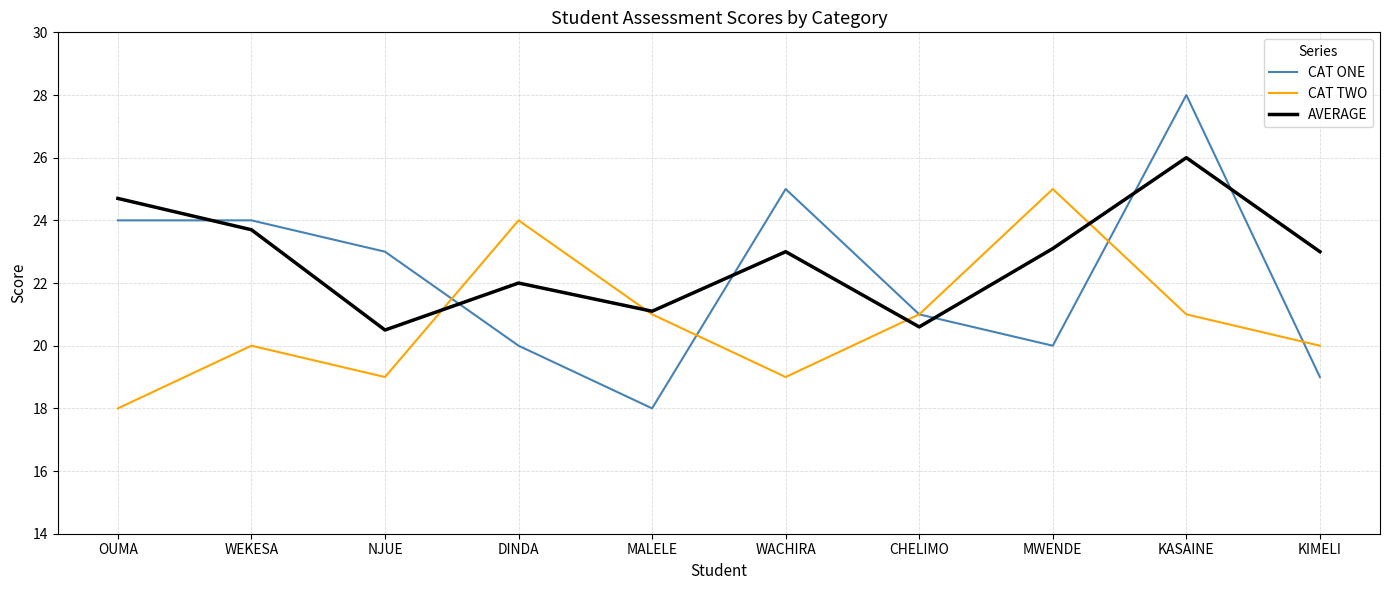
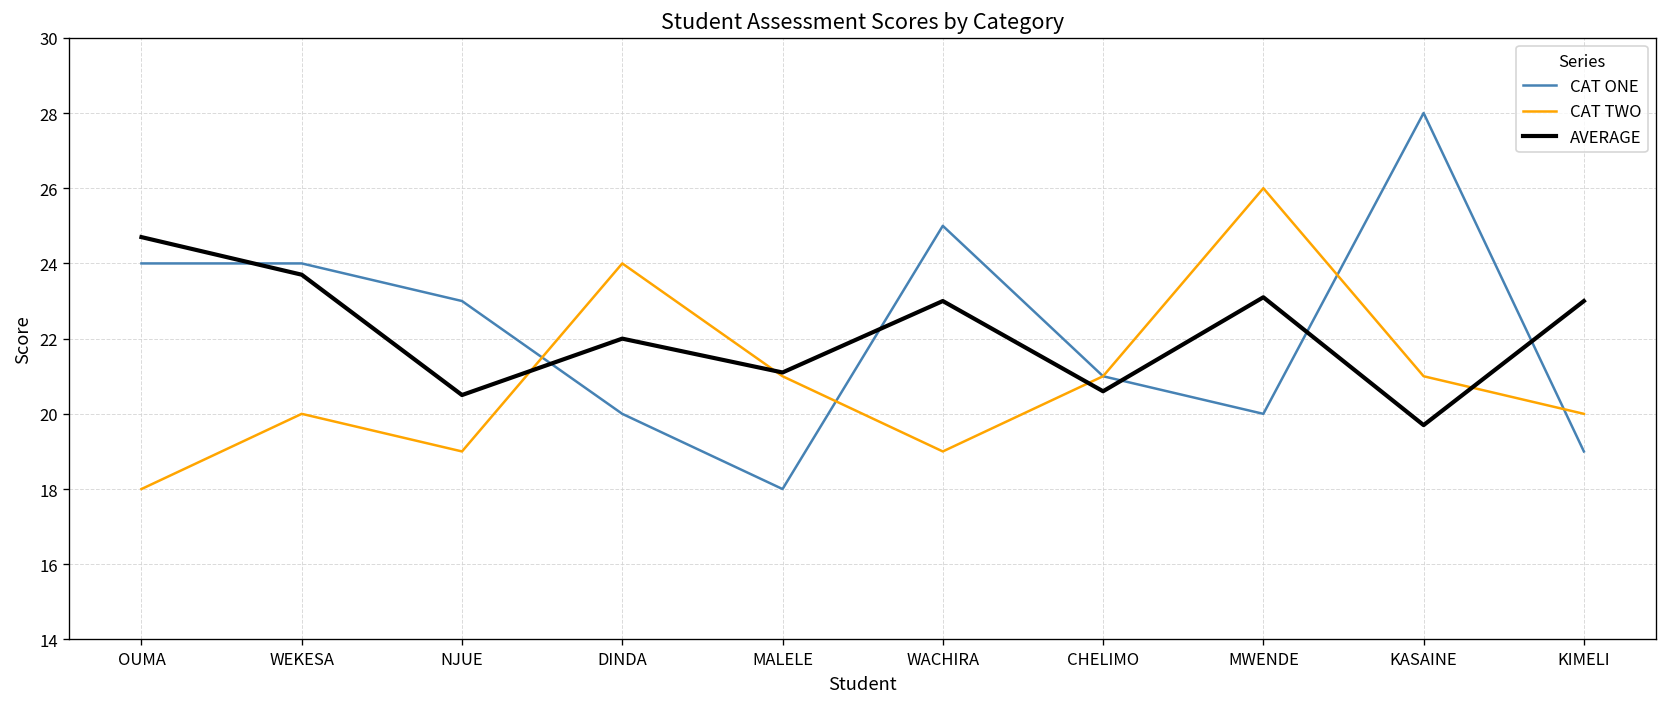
  {
    "CAT ONE": {
      "OUMA": 24.0,
      "WEKESA": 24.0,
      "NJUE": 23.0,
      "DINDA": 20.0,
      "MALELE": 18.0,
      "WACHIRA": 25.0,
      "MWENDE": 20.0,
      "KASAINE": 28.0,
      "KIMELI": 19.0
    },
    "CAT TWO": {
      "OUMA": 18,
      "WEKESA": 20,
      "NJUE": 19,
      "DINDA": 24,
      "MALELE": 21,
      "WACHIRA": 19,
-     "MWENDE": 25,
+     "MWENDE": 26,
      "KASAINE": 21,
      "KIMELI": 20
    },
    "AVERAGE": {
      "OUMA": 24.7,
      "WEKESA": 23.7,
      "NJUE": 20.5,
      "DINDA": 22.0,
      "MALELE": 21.1,
      "WACHIRA": 23.0,
      "CHELIMO": 20.6,
      "MWENDE": 23.1,
-     "KASAINE": 26.0,
+     "KASAINE": 19.7,
      "KIMELI": 23.0
    }
  }
